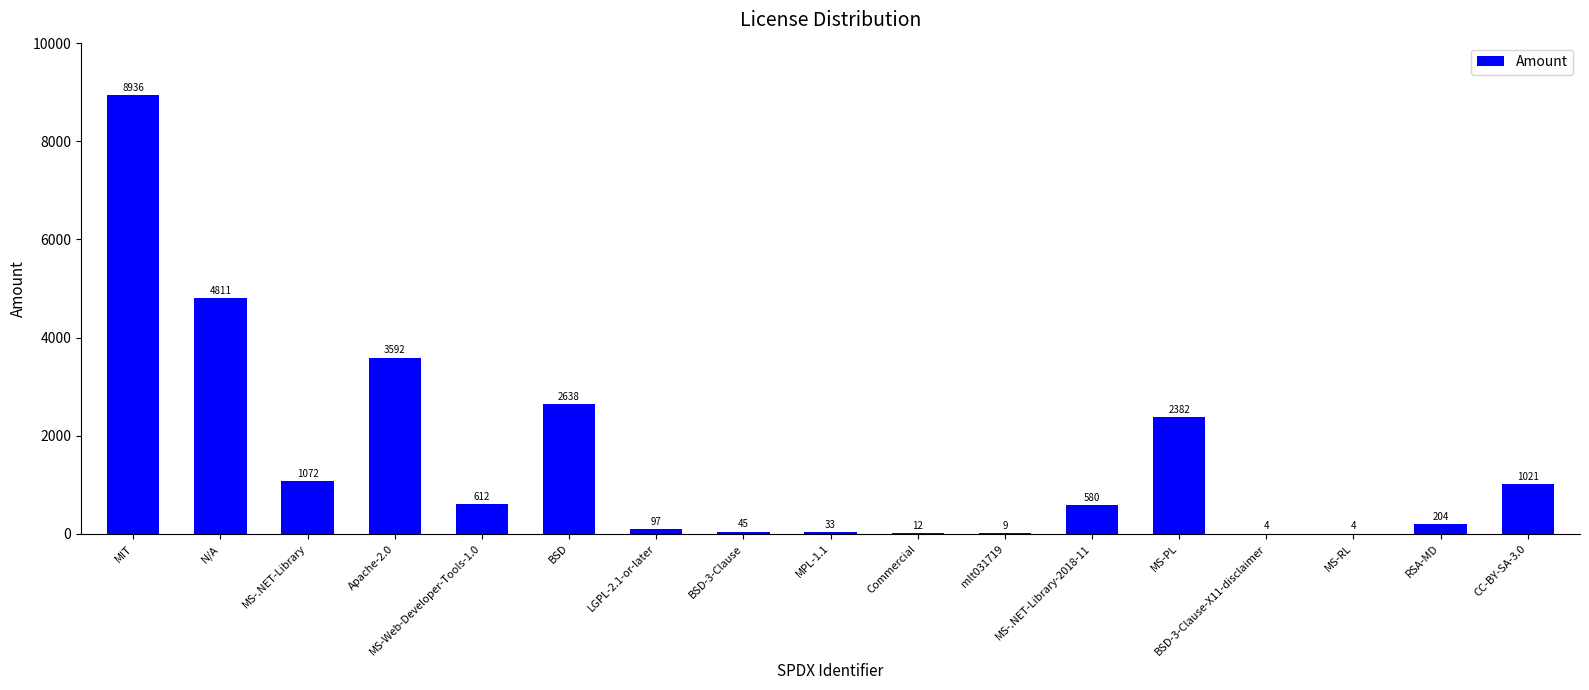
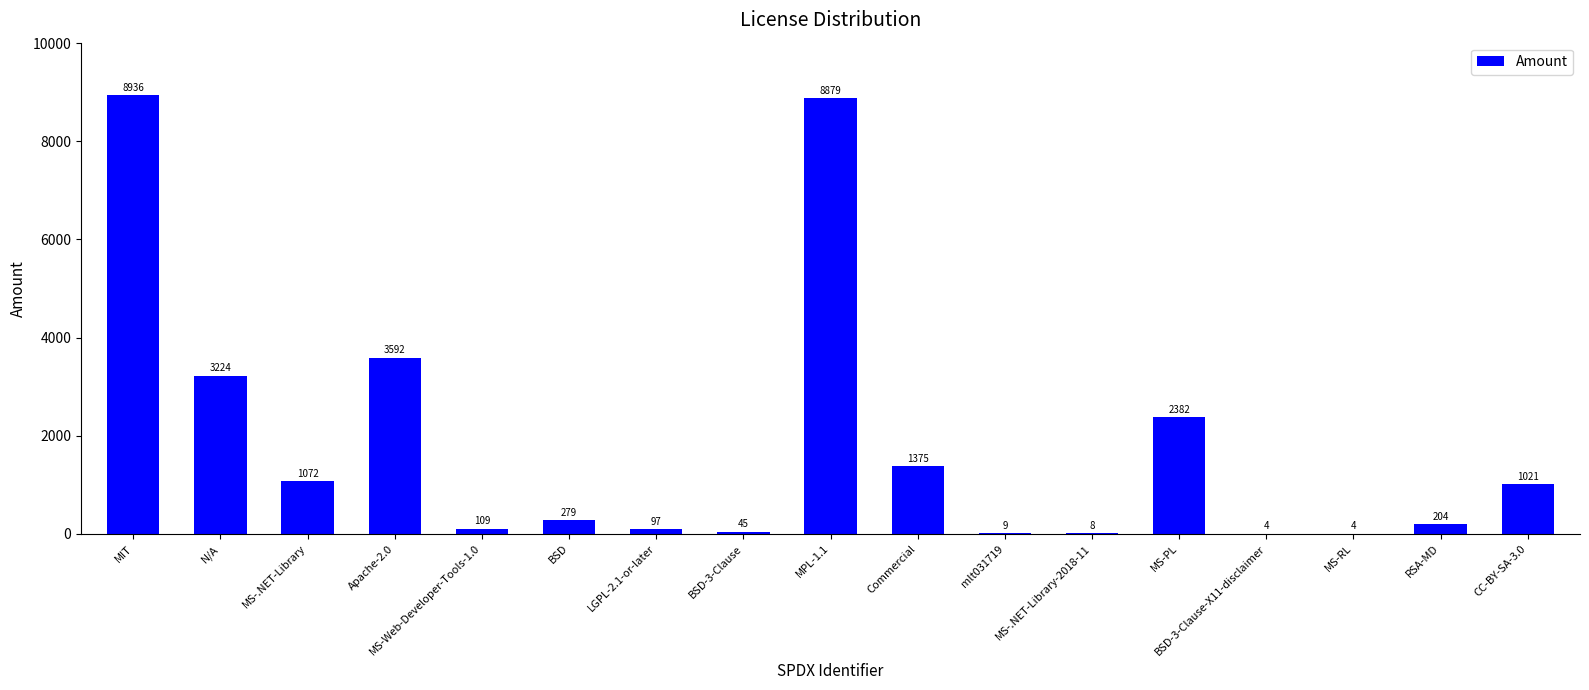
  {
    "MIT": 8936,
-   "N/A": 4811,
+   "N/A": 3224,
    "MS-.NET-Library": 1072,
    "Apache-2.0": 3592,
-   "MS-Web-Developer-Tools-1.0": 612,
-   "BSD": 2638,
+   "MS-Web-Developer-Tools-1.0": 109,
+   "BSD": 279,
    "LGPL-2.1-or-later": 97,
    "BSD-3-Clause": 45,
-   "MPL-1.1": 33,
-   "Commercial": 12,
+   "MPL-1.1": 8879,
+   "Commercial": 1375,
    "mlt031719": 9,
-   "MS-.NET-Library-2018-11": 580,
+   "MS-.NET-Library-2018-11": 8,
    "MS-PL": 2382,
    "BSD-3-Clause-X11-disclaimer": 4,
    "MS-RL": 4,
    "RSA-MD": 204,
    "CC-BY-SA-3.0": 1021
  }
